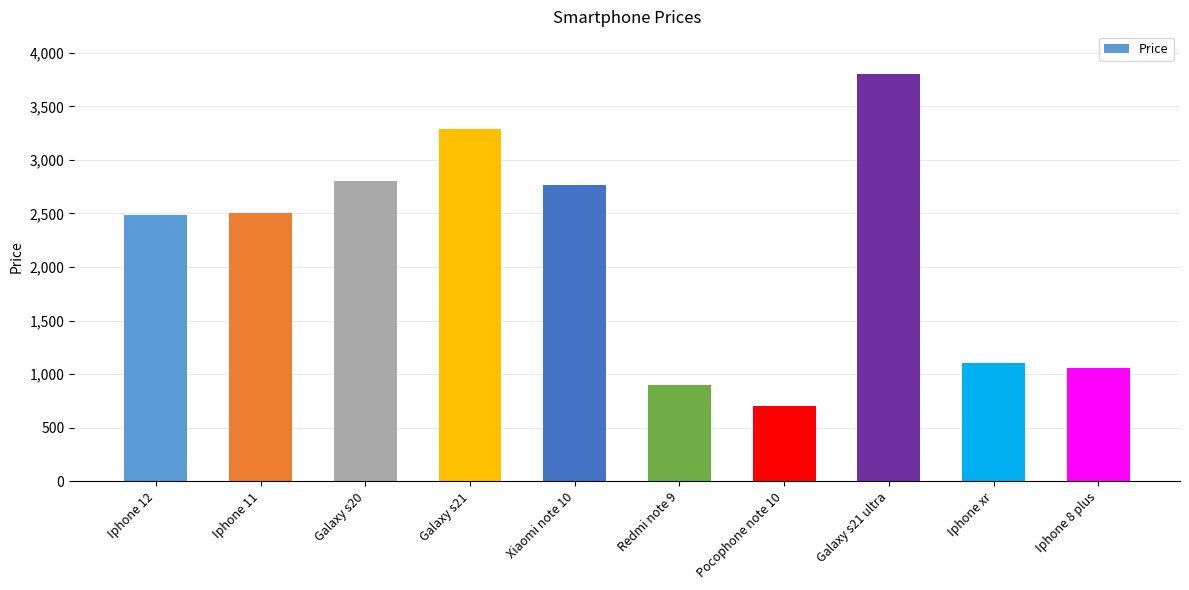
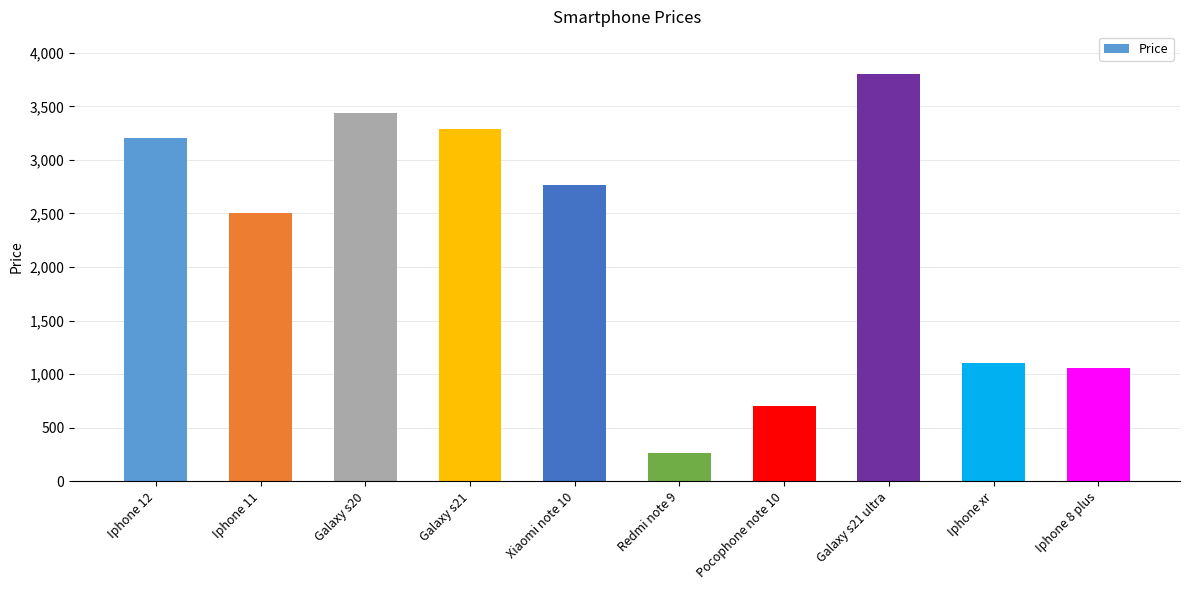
  {
-   "Iphone 12": "2,490",
+   "Iphone 12": "3,200",
    "Iphone 11": "2,500",
-   "Galaxy s20": "2,800",
+   "Galaxy s20": "3,440",
    "Galaxy s21": "3,290",
    "Xiaomi note 10": "2,760",
-   "Redmi note 9": "900",
+   "Redmi note 9": "270",
    "Pocophone note 10": "700",
    "Galaxy s21 ultra": "3,800",
    "Iphone xr": "1,100",
    "Iphone 8 plus": "1,060"
  }
